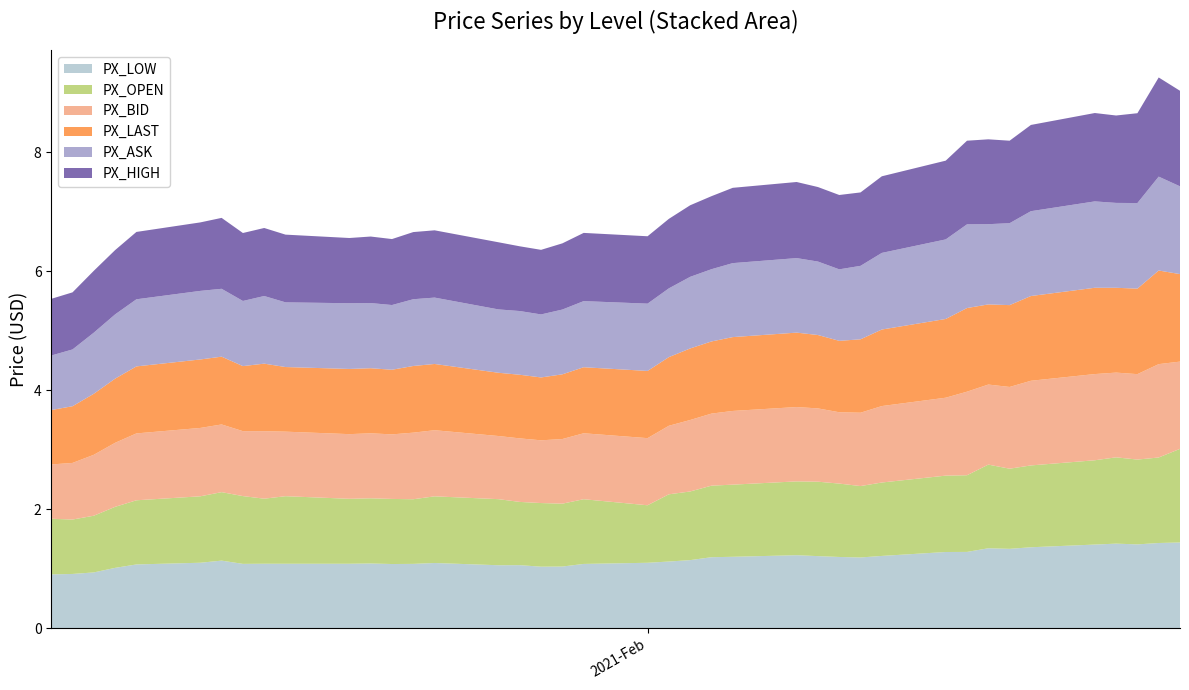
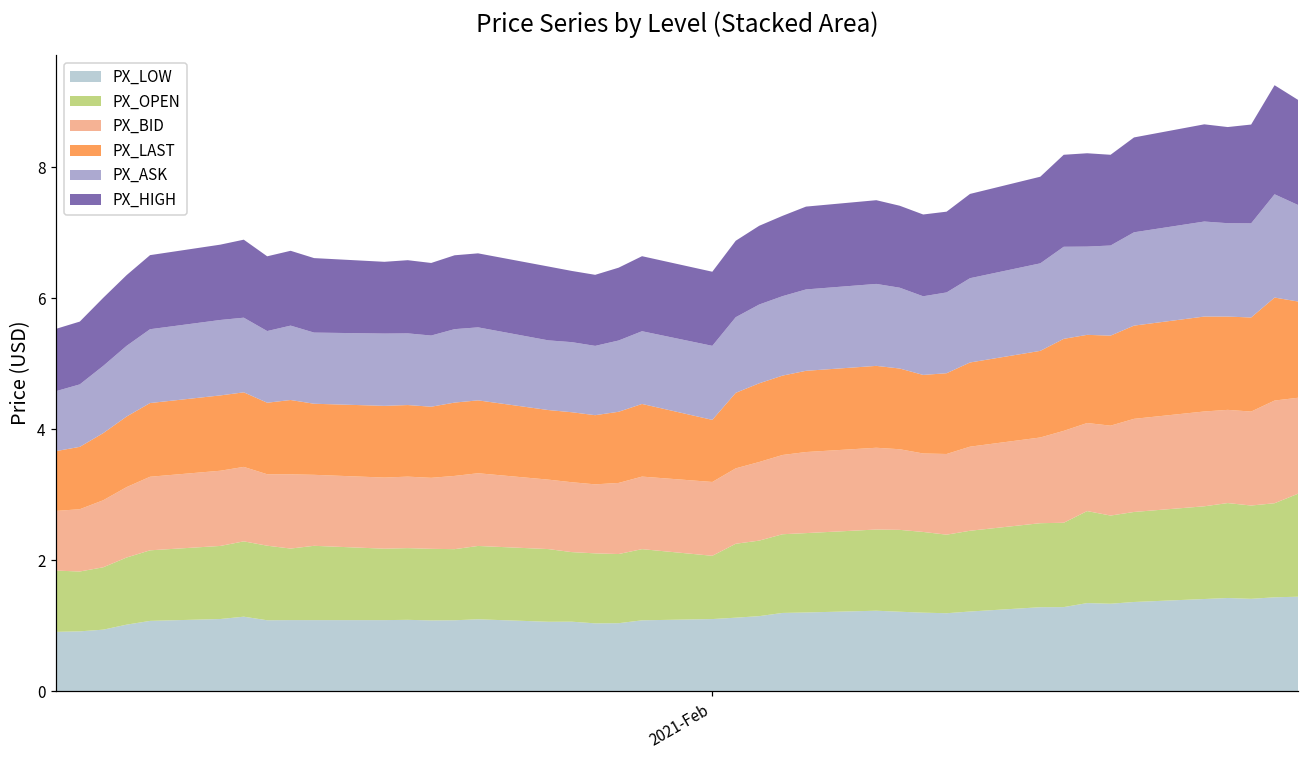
  {
    "PX_OPEN": {
      "2021-Feb": 1.0
    },
    "PX_BID": {
      "2021-Feb": 1.1
    },
    "PX_LAST": {
-     "2021-Feb": 1.1
+     "2021-Feb": 0.9
    },
    "PX_HIGH": {
      "2021-Feb": 1.1
    }
  }
